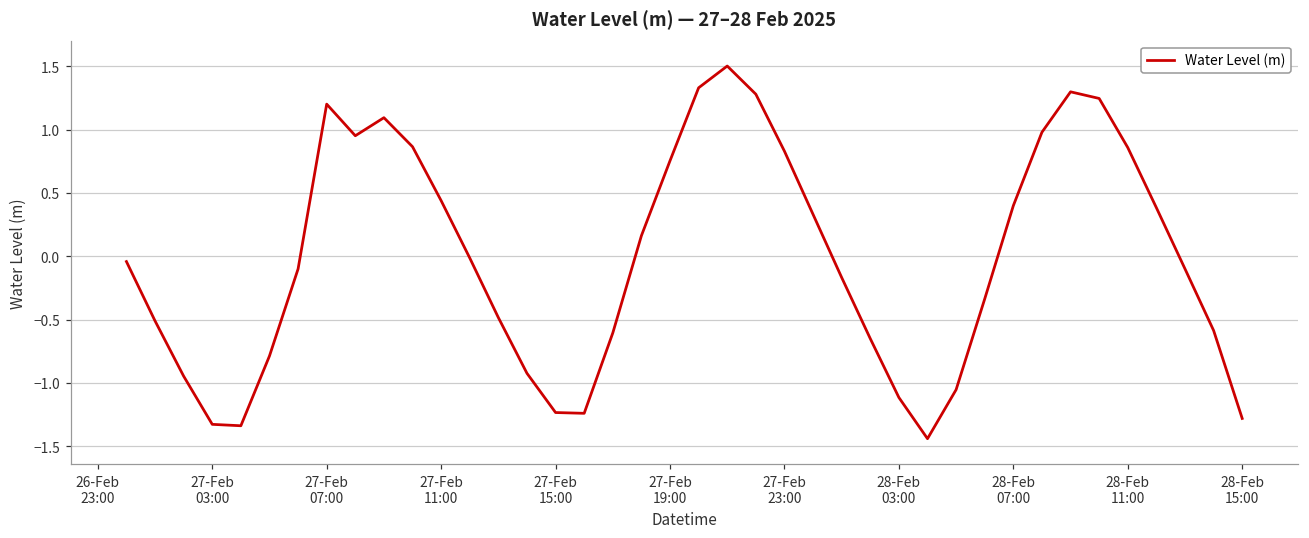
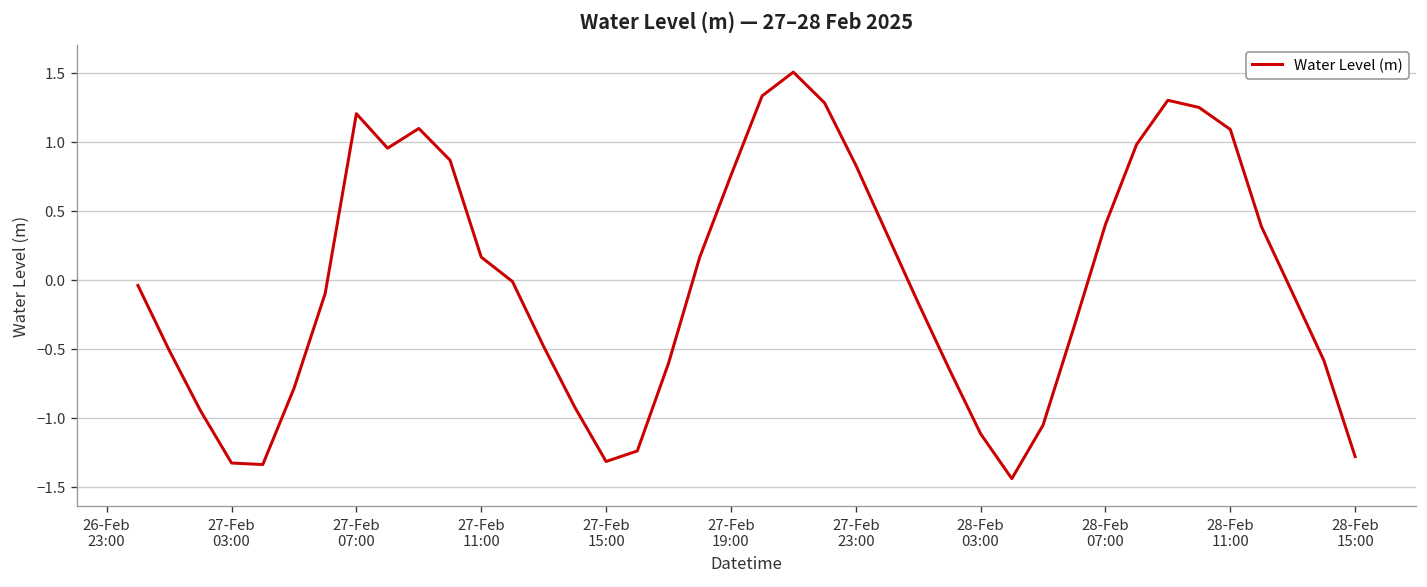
  {
    "27-Feb 03:00": -1.33,
    "27-Feb 07:00": 1.20,
-   "27-Feb 11:00": 0.44,
-   "27-Feb 15:00": -1.24,
+   "27-Feb 11:00": 0.16,
+   "27-Feb 15:00": -1.32,
    "27-Feb 19:00": 0.75,
    "27-Feb 23:00": 0.83,
    "28-Feb 03:00": -1.12,
    "28-Feb 07:00": 0.40,
-   "28-Feb 11:00": 0.86,
+   "28-Feb 11:00": 1.09,
    "28-Feb 15:00": -1.28
  }
